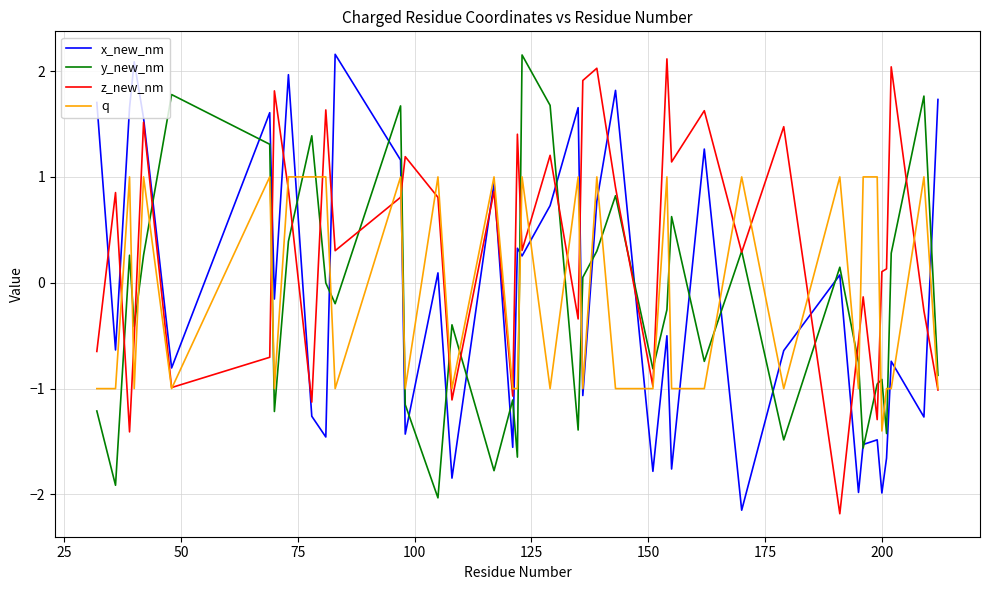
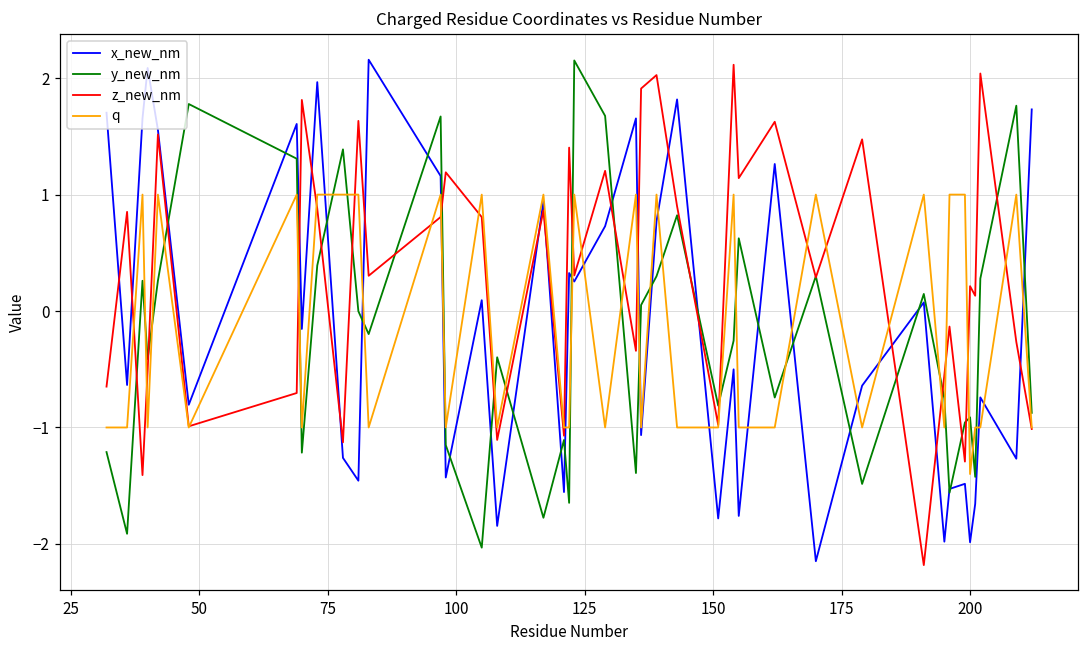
  {
    "x_new_nm": {
      "200": -1.99
    },
    "y_new_nm": {
      "200": -0.91
    },
    "z_new_nm": {
-     "200": 0.10
+     "200": 0.21
    },
    "q": {
      "200": -1.40
    }
  }
